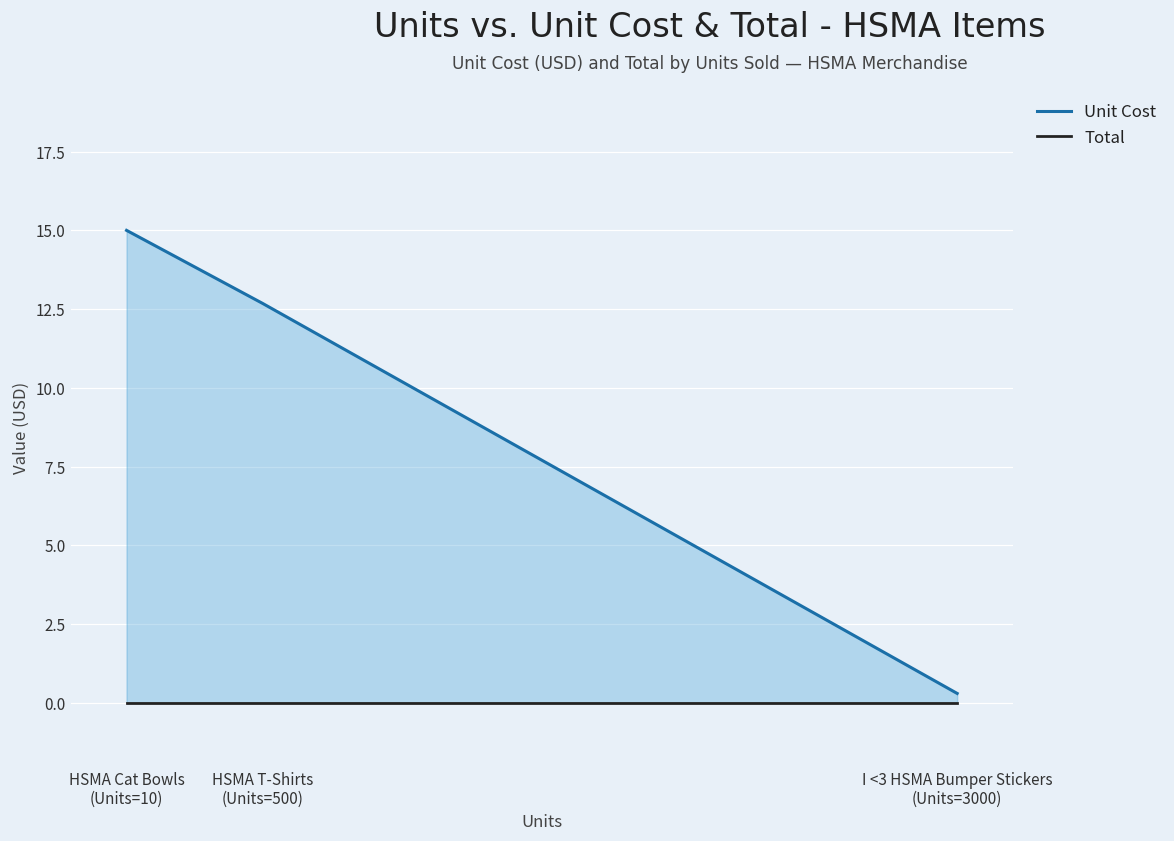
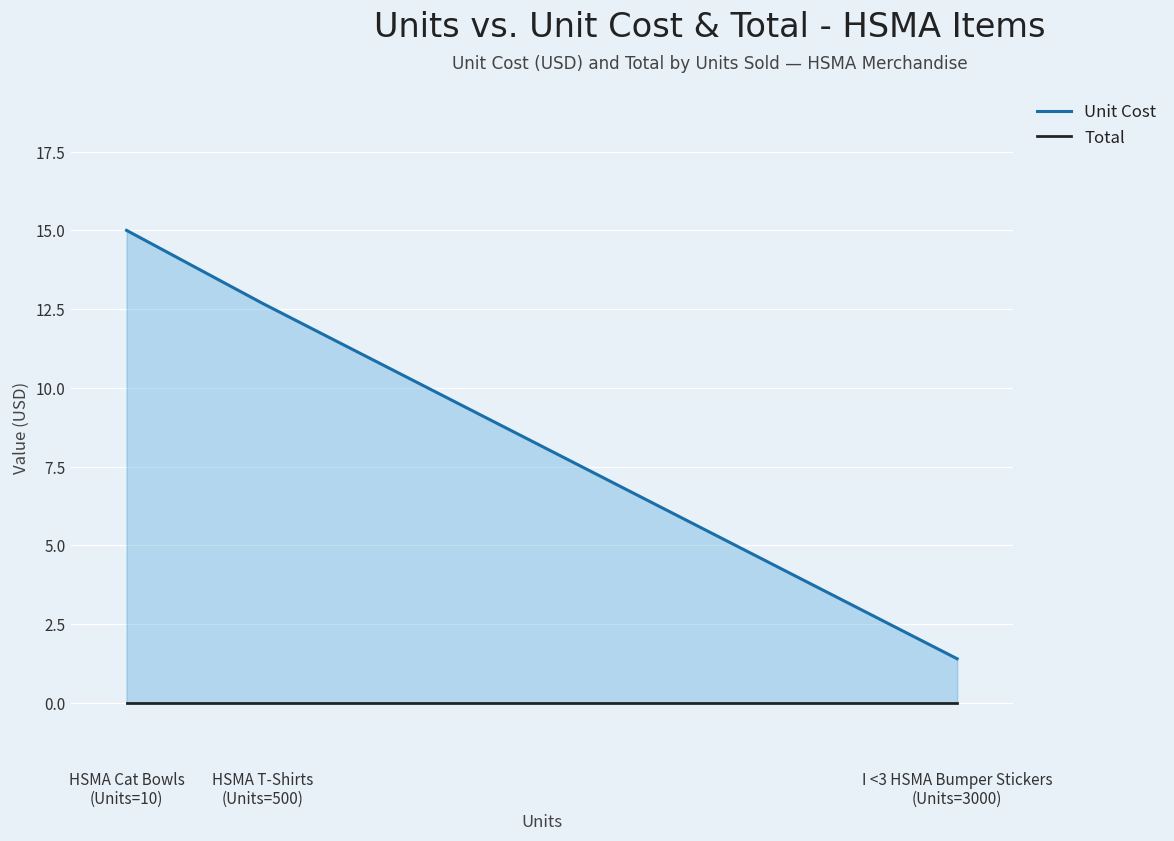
  {
    "Unit Cost": {
      "HSMA Cat Bowls (Units=10)": 15.0,
      "HSMA T-Shirts (Units=500)": 12.7,
-     "I <3 HSMA Bumper Stickers (Units=3000)": 0.3
+     "I <3 HSMA Bumper Stickers (Units=3000)": 1.4
    },
    "Total": {
      "HSMA Cat Bowls (Units=10)": 0.0,
      "HSMA T-Shirts (Units=500)": 0.0,
      "I <3 HSMA Bumper Stickers (Units=3000)": 0.0
    }
  }
